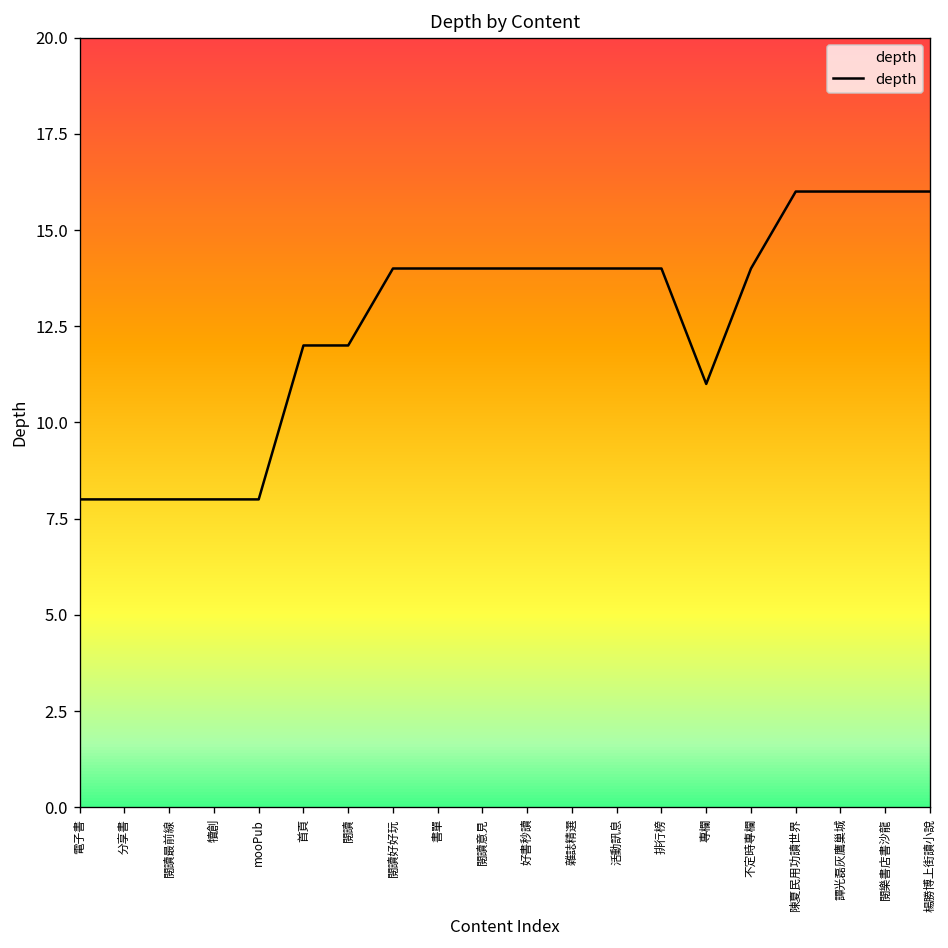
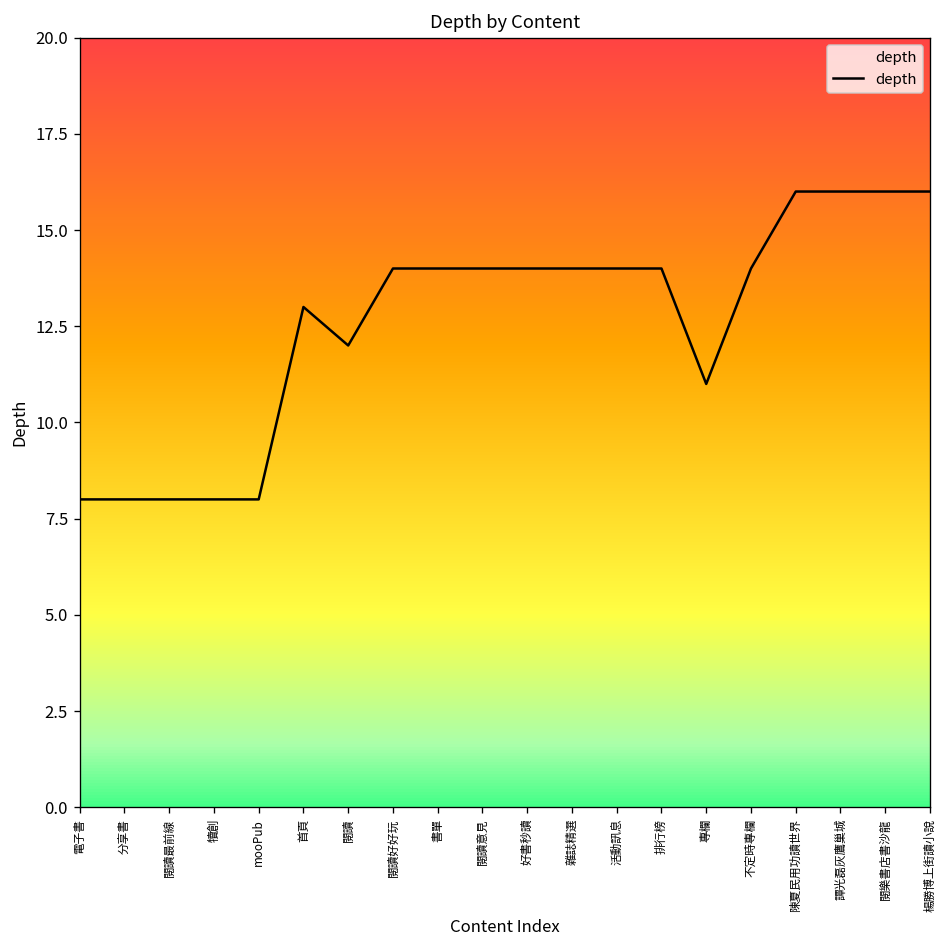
  {
    "電子書": 8,
    "分享書": 8,
    "閱讀最前線": 8,
    "犢創": 8,
    "mooPub": 8,
-   "首頁": 12,
+   "首頁": 13,
    "閱讀": 12,
    "閱讀好好玩": 14,
    "書單": 14,
    "閱讀意見": 14,
    "好書秒讀": 14,
    "雜誌精選": 14,
    "活動訊息": 14,
    "排行榜": 14,
    "專欄": 11,
    "不定時專欄": 14,
    "陳夏民用功讀世界": 16,
    "譚光磊灰鷹巢城": 16,
    "閱樂書店書沙龍": 16,
    "楊勝博上街讀小說": 16
  }
